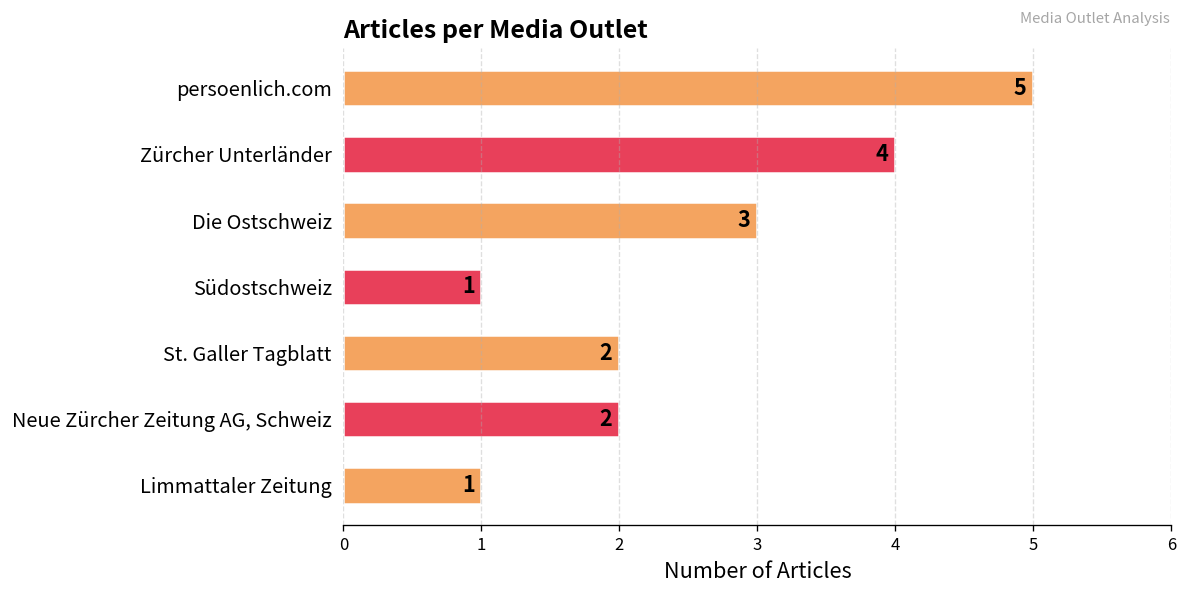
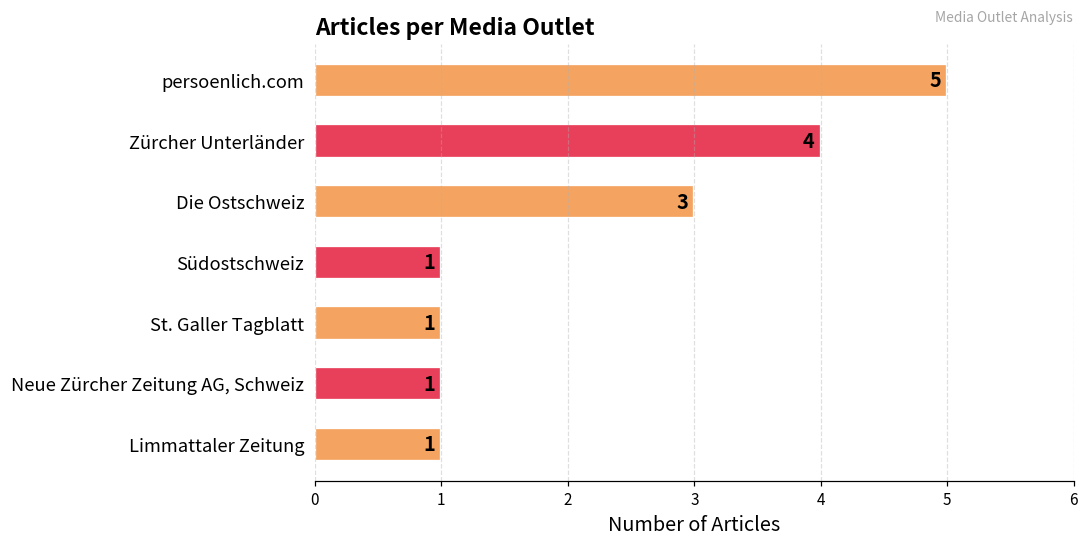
  {
    "persoenlich.com": 5,
    "Zürcher Unterländer": 4,
    "Die Ostschweiz": 3,
    "Südostschweiz": 1,
-   "St. Galler Tagblatt": 2,
-   "Neue Zürcher Zeitung AG, Schweiz": 2,
+   "St. Galler Tagblatt": 1,
+   "Neue Zürcher Zeitung AG, Schweiz": 1,
    "Limmattaler Zeitung": 1
  }
